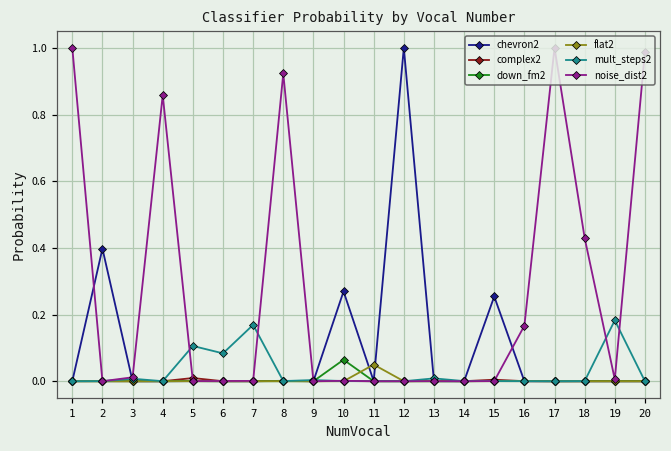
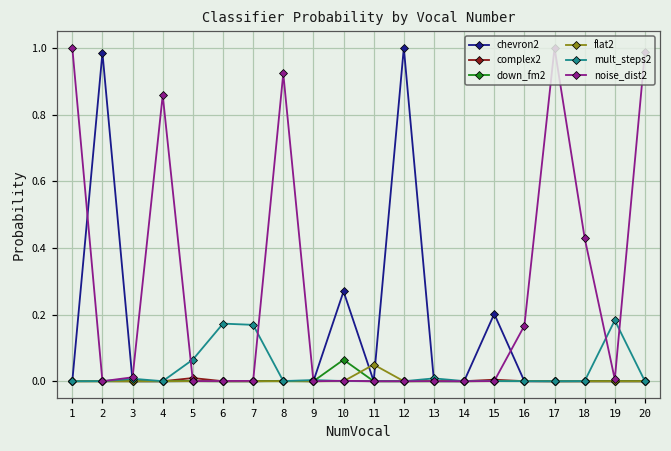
  {
    "chevron2": {
-     "2": 0.40,
+     "2": 0.99,
      "10": 0.27,
      "12": 1.00,
-     "15": 0.25
+     "15": 0.20
    },
    "complex2": {
      "5": 0.01
    },
    "down_fm2": {
      "10": 0.06
    },
    "flat2": {
      "11": 0.05
    },
    "mult_steps2": {
-     "5": 0.11,
-     "6": 0.08,
+     "5": 0.06,
+     "6": 0.17,
      "7": 0.17,
      "19": 0.18
    },
    "noise_dist2": {
      "1": 1.00,
      "4": 0.86,
      "8": 0.92,
      "16": 0.17,
      "18": 0.43
    }
  }
